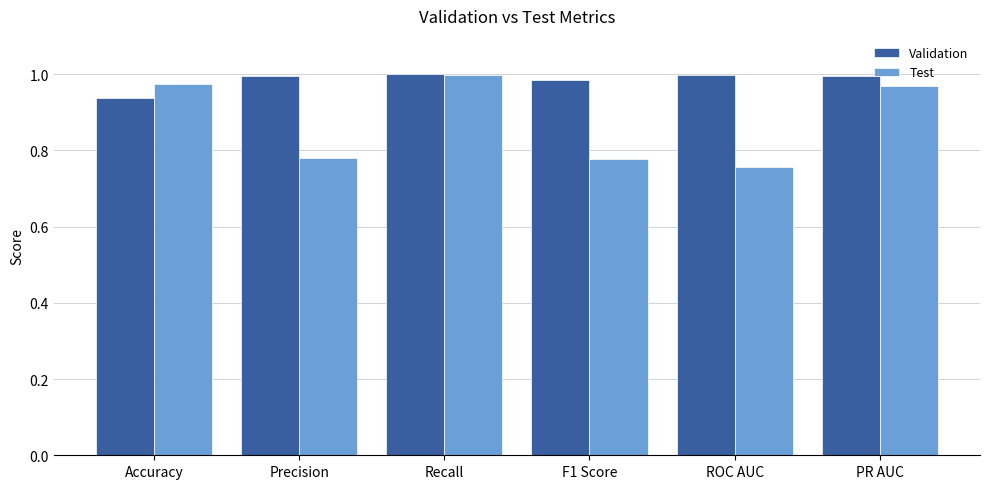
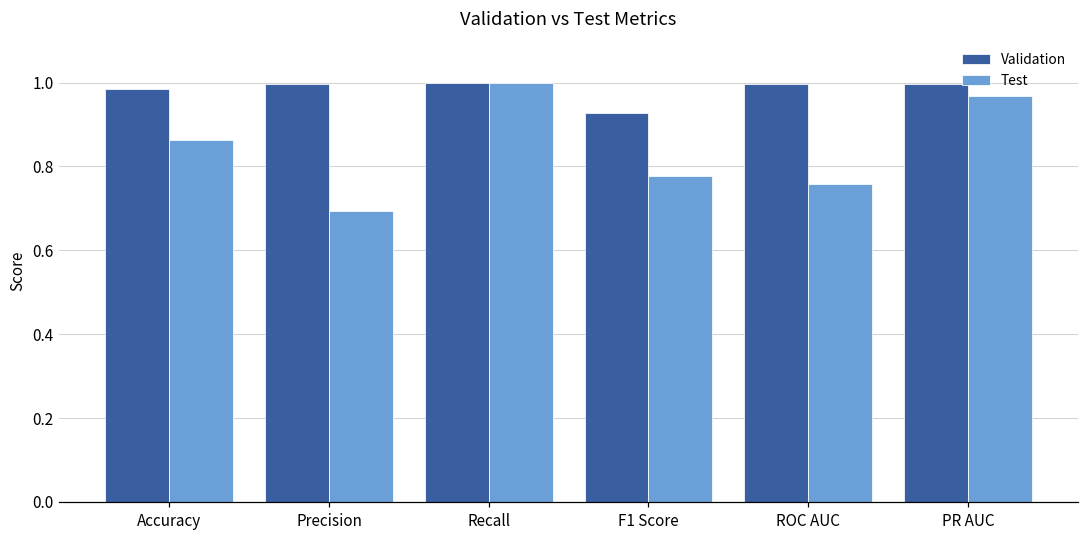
  {
    "Validation": {
-     "Accuracy": 0.94,
+     "Accuracy": 0.98,
      "Precision": 1.00,
      "Recall": 1.00,
-     "F1 Score": 0.99,
+     "F1 Score": 0.93,
      "ROC AUC": 1.00,
      "PR AUC": 1.00
    },
    "Test": {
-     "Accuracy": 0.97,
-     "Precision": 0.78,
+     "Accuracy": 0.86,
+     "Precision": 0.69,
      "Recall": 1.00,
      "F1 Score": 0.78,
      "ROC AUC": 0.76,
      "PR AUC": 0.97
    }
  }
